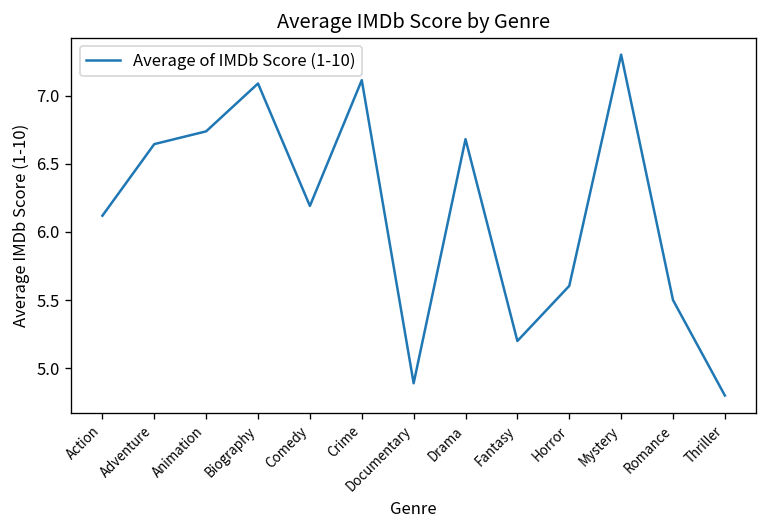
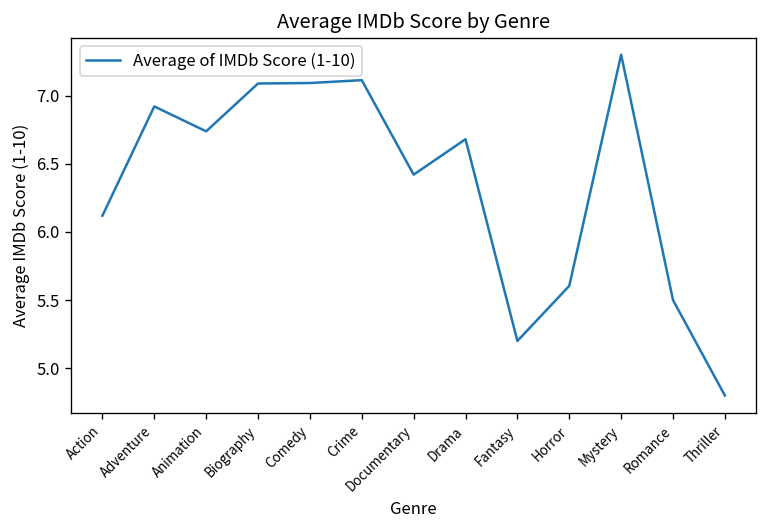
  {
    "Action": 6.12,
-   "Adventure": 6.64,
+   "Adventure": 6.92,
    "Animation": 6.74,
    "Biography": 7.09,
-   "Comedy": 6.19,
+   "Comedy": 7.09,
    "Crime": 7.11,
-   "Documentary": 4.89,
+   "Documentary": 6.42,
    "Drama": 6.68,
    "Fantasy": 5.20,
    "Horror": 5.60,
    "Mystery": 7.30,
    "Romance": 5.50,
    "Thriller": 4.80
  }
